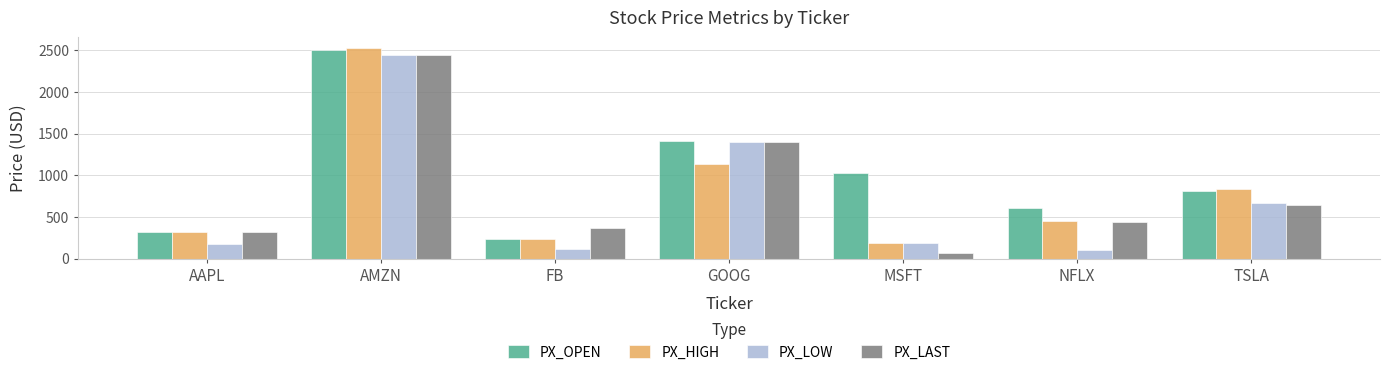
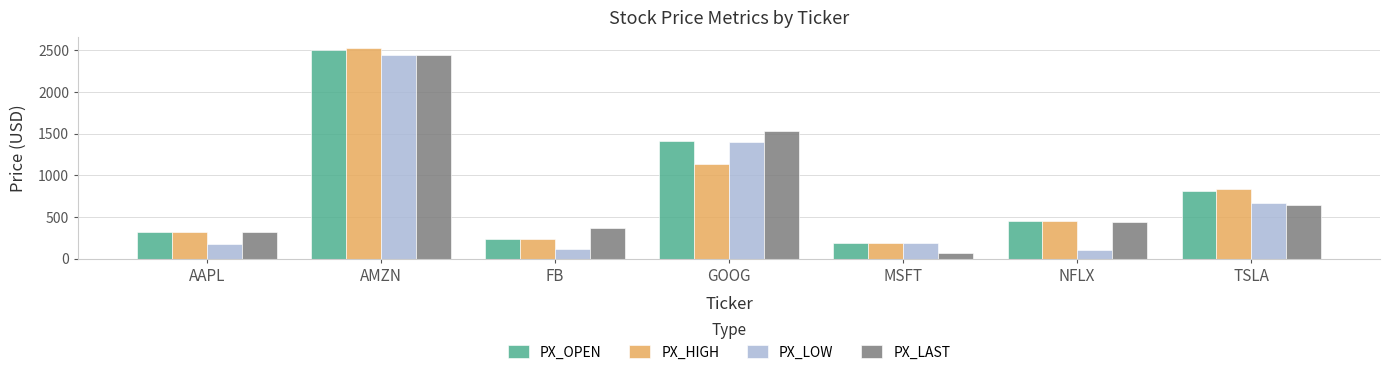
  {
    "PX_OPEN": {
      "AAPL": 300,
      "AMZN": 2500,
      "FB": 200,
      "GOOG": 1400,
-     "MSFT": 1000,
-     "NFLX": 600,
+     "MSFT": 200,
+     "NFLX": 400,
      "TSLA": 800
    },
    "PX_HIGH": {
      "AAPL": 300,
      "AMZN": 2500,
      "FB": 200,
      "GOOG": 1100,
      "MSFT": 200,
      "NFLX": 400,
      "TSLA": 800
    },
    "PX_LOW": {
      "AAPL": 200,
      "AMZN": 2400,
      "FB": 100,
      "GOOG": 1400,
      "MSFT": 200,
      "NFLX": 100,
      "TSLA": 700
    },
    "PX_LAST": {
      "AAPL": 300,
      "AMZN": 2400,
      "FB": 400,
-     "GOOG": 1400,
+     "GOOG": 1500,
      "MSFT": 100,
      "NFLX": 400,
      "TSLA": 600
    }
  }
